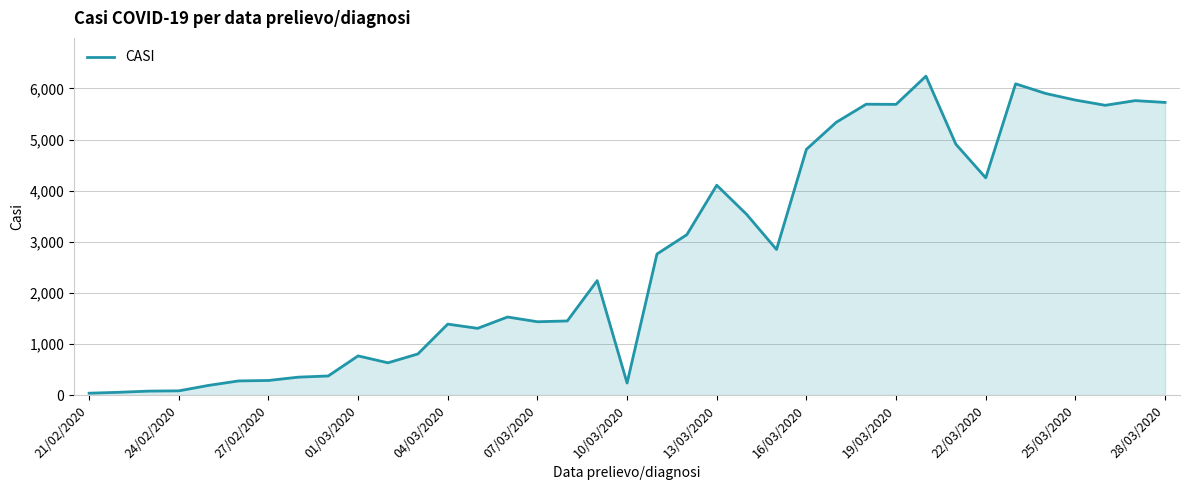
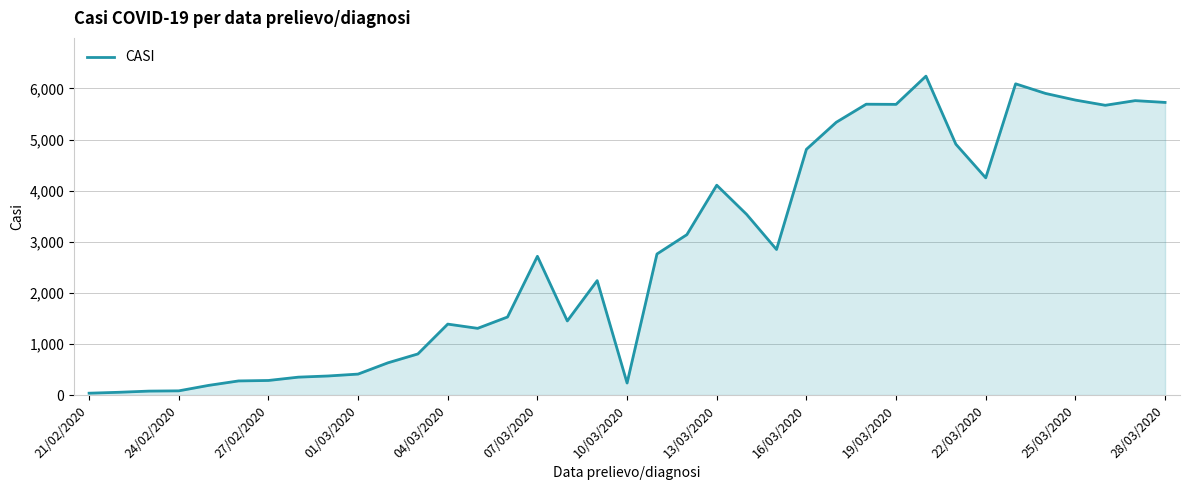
  {
    "21/02/2020": "0",
    "24/02/2020": "100",
    "27/02/2020": "300",
-   "01/03/2020": "800",
+   "01/03/2020": "400",
    "04/03/2020": "1,400",
-   "07/03/2020": "1,400",
+   "07/03/2020": "2,700",
    "10/03/2020": "200",
    "13/03/2020": "4,100",
    "16/03/2020": "4,800",
    "19/03/2020": "5,700",
    "22/03/2020": "4,300",
    "25/03/2020": "5,800",
    "28/03/2020": "5,700"
  }
